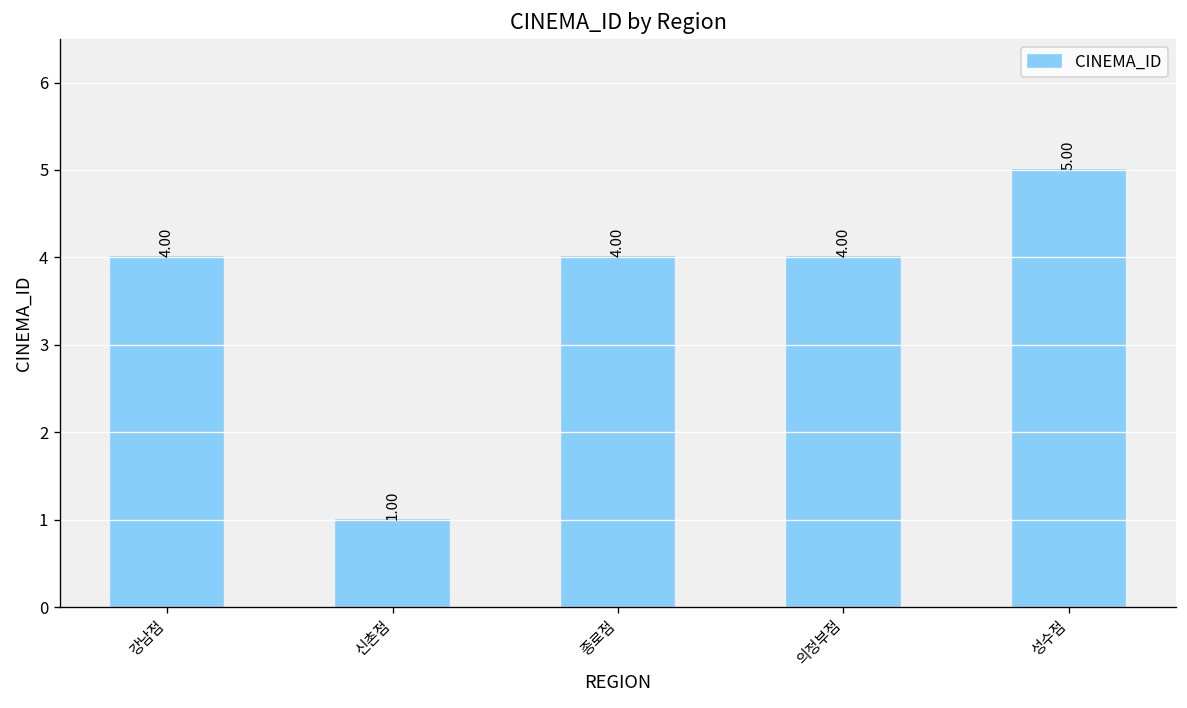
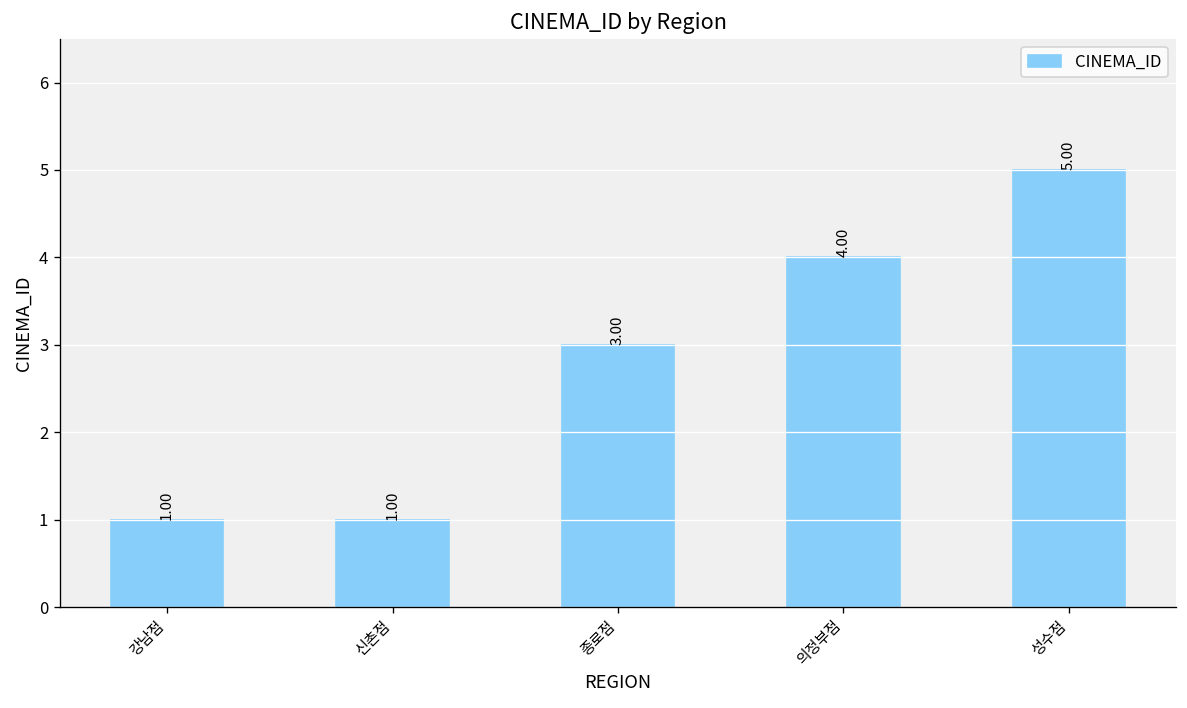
  {
-   "강남점": 4.00,
+   "강남점": 1.00,
    "신촌점": 1.00,
-   "종로점": 4.00,
+   "종로점": 3.00,
    "의정부점": 4.00,
    "성수점": 5.00
  }
